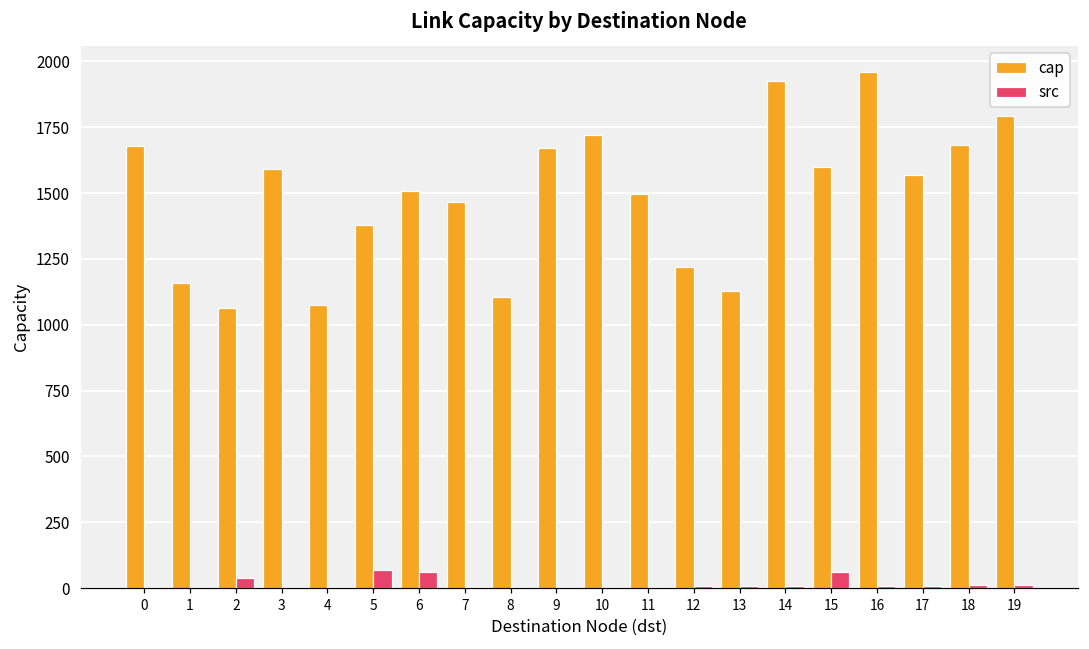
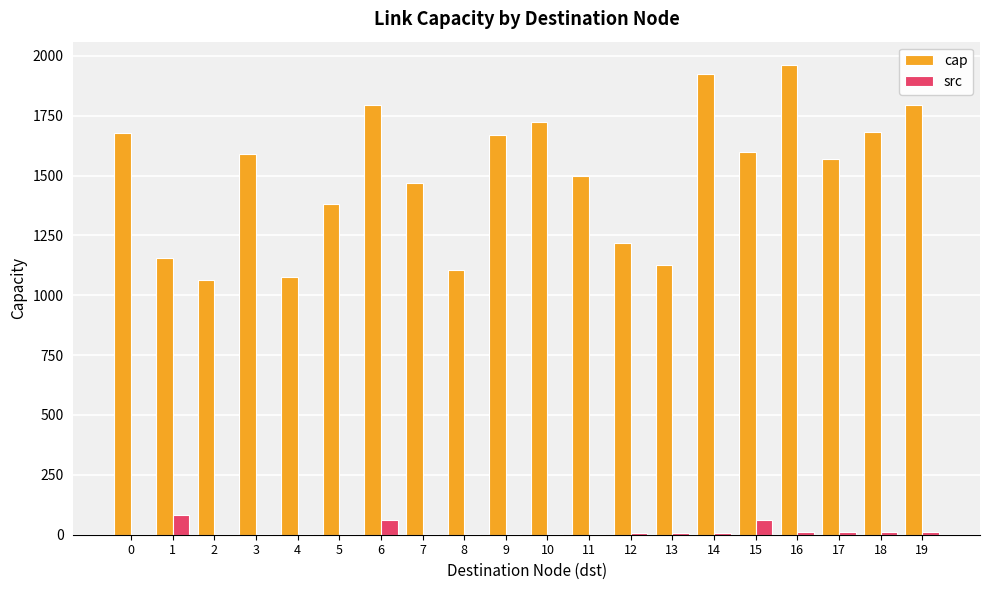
  {
    "cap": {
      "0": 1680,
      "1": 1160,
      "2": 1070,
      "3": 1590,
      "4": 1080,
      "5": 1380,
-     "6": 1510,
+     "6": 1800,
      "7": 1470,
      "8": 1110,
      "9": 1670,
      "10": 1720,
      "11": 1500,
      "12": 1220,
      "13": 1130,
      "14": 1930,
      "15": 1600,
      "16": 1960,
      "17": 1570,
      "18": 1680,
      "19": 1790
    },
    "src": {
      "0": 0,
-     "1": 0,
-     "2": 40,
-     "5": 70,
+     "1": 80,
+     "2": 0,
+     "5": 0,
      "6": 60,
      "15": 60,
      "18": 10,
      "19": 10
    }
  }
